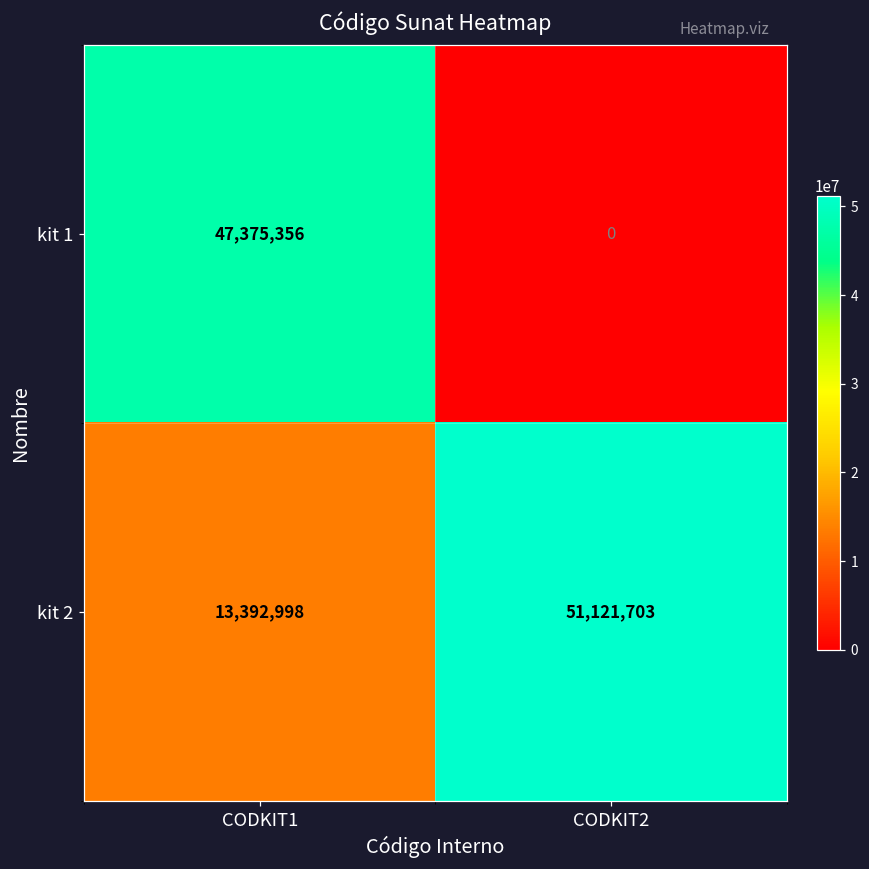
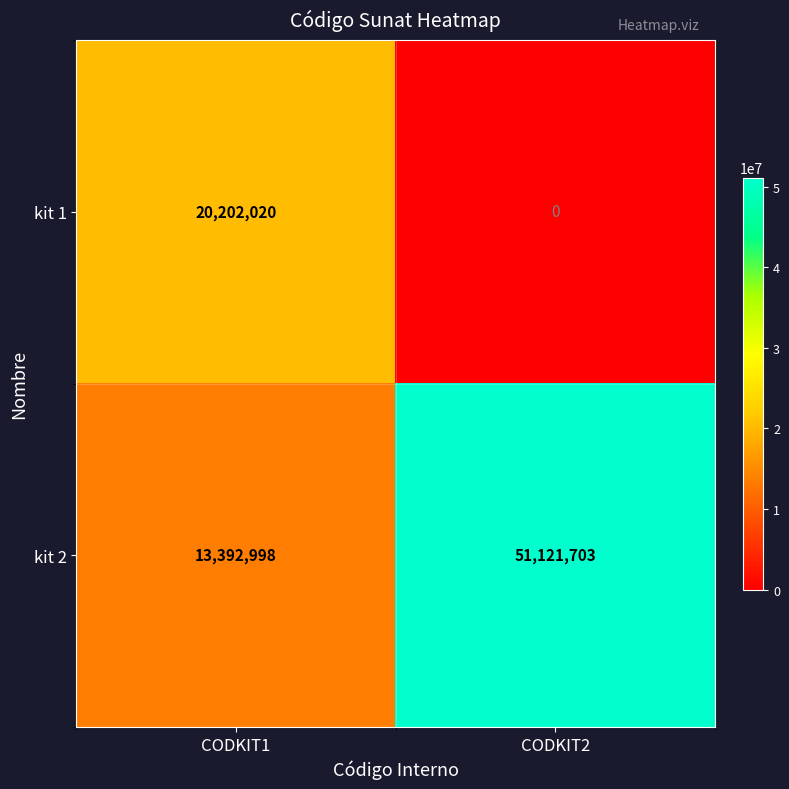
  {
    "kit 1": {
-     "CODKIT1": "47,375,356",
+     "CODKIT1": "20,202,020",
      "CODKIT2": "0"
    },
    "kit 2": {
      "CODKIT1": "13,392,998",
      "CODKIT2": "51,121,703"
    }
  }
